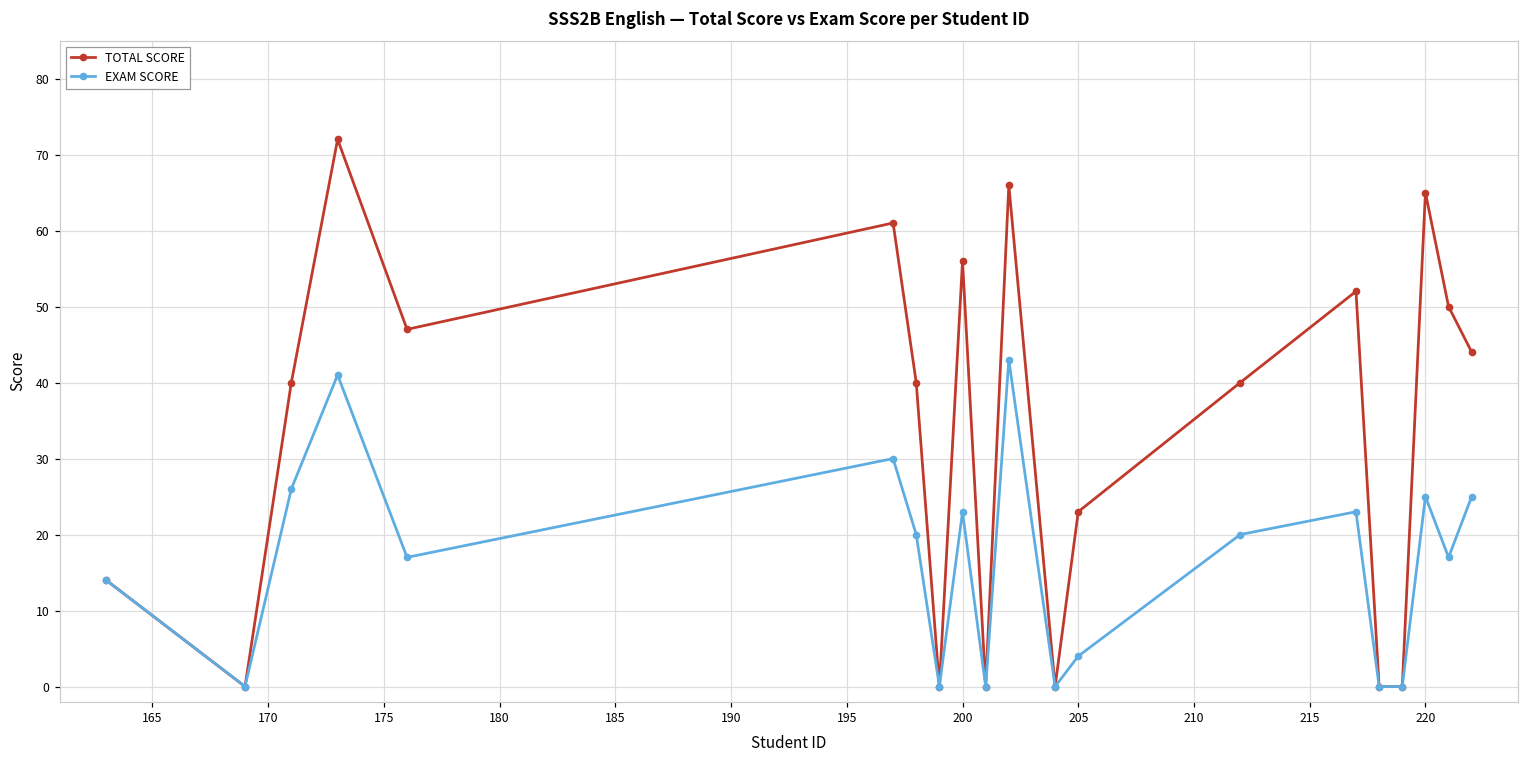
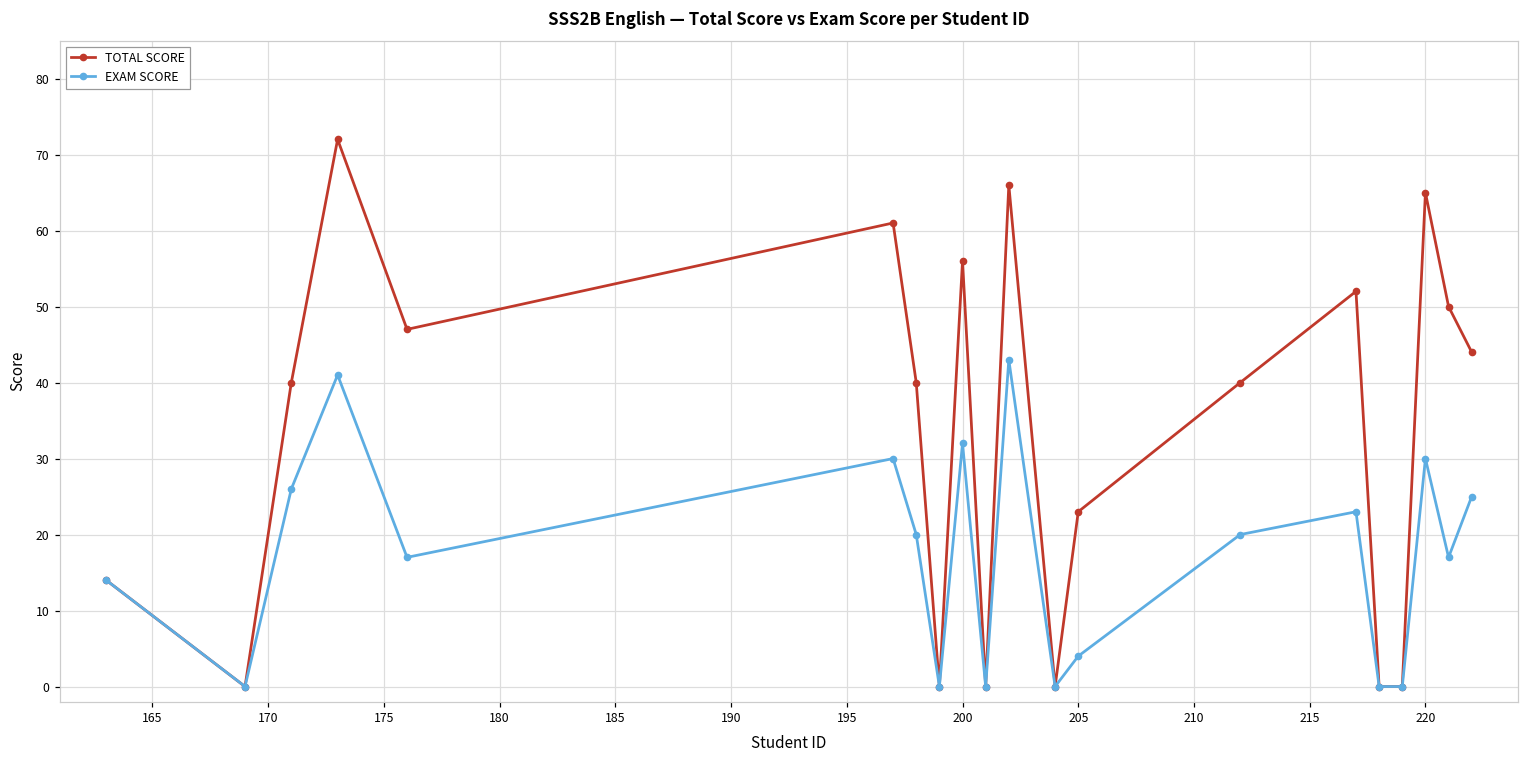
  {
    "TOTAL SCORE": {
      "200": 56,
      "205": 23,
      "220": 65
    },
    "EXAM SCORE": {
-     "200": 23,
+     "200": 32,
      "205": 4,
-     "220": 25
+     "220": 30
    }
  }
